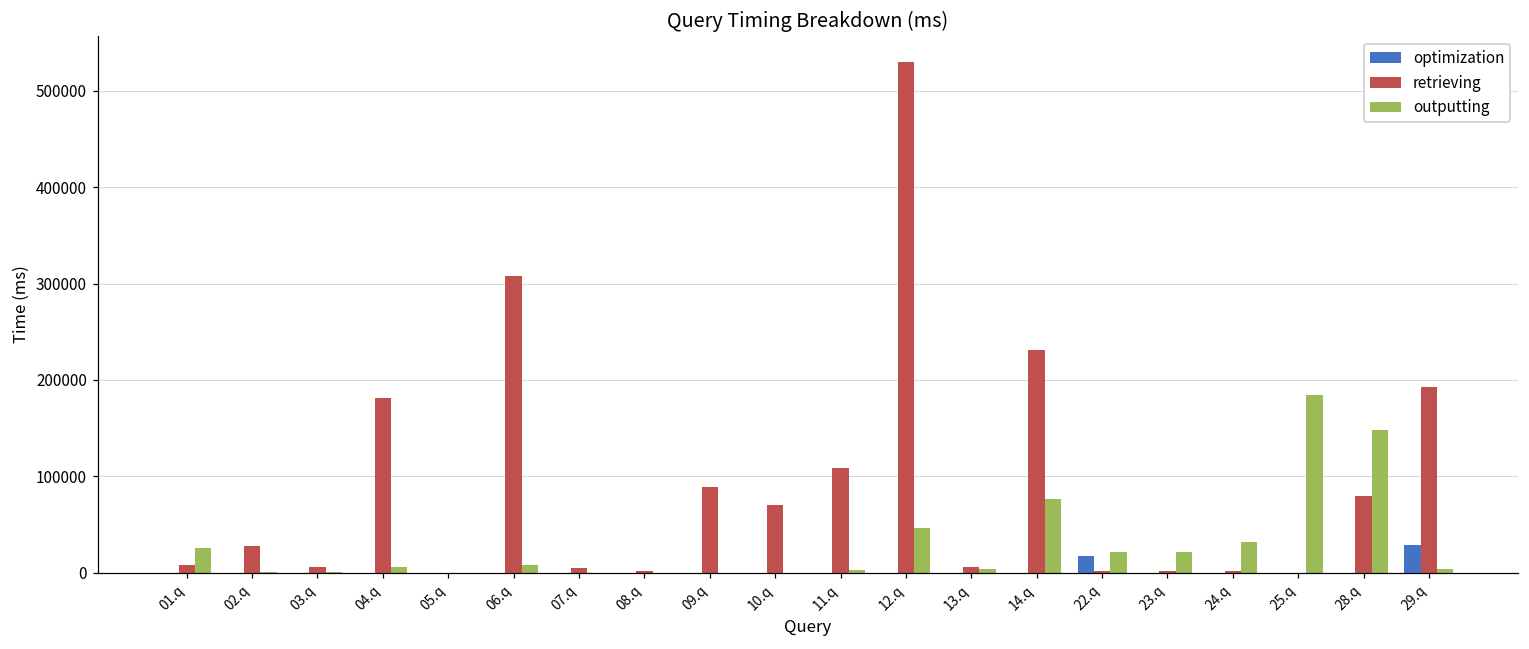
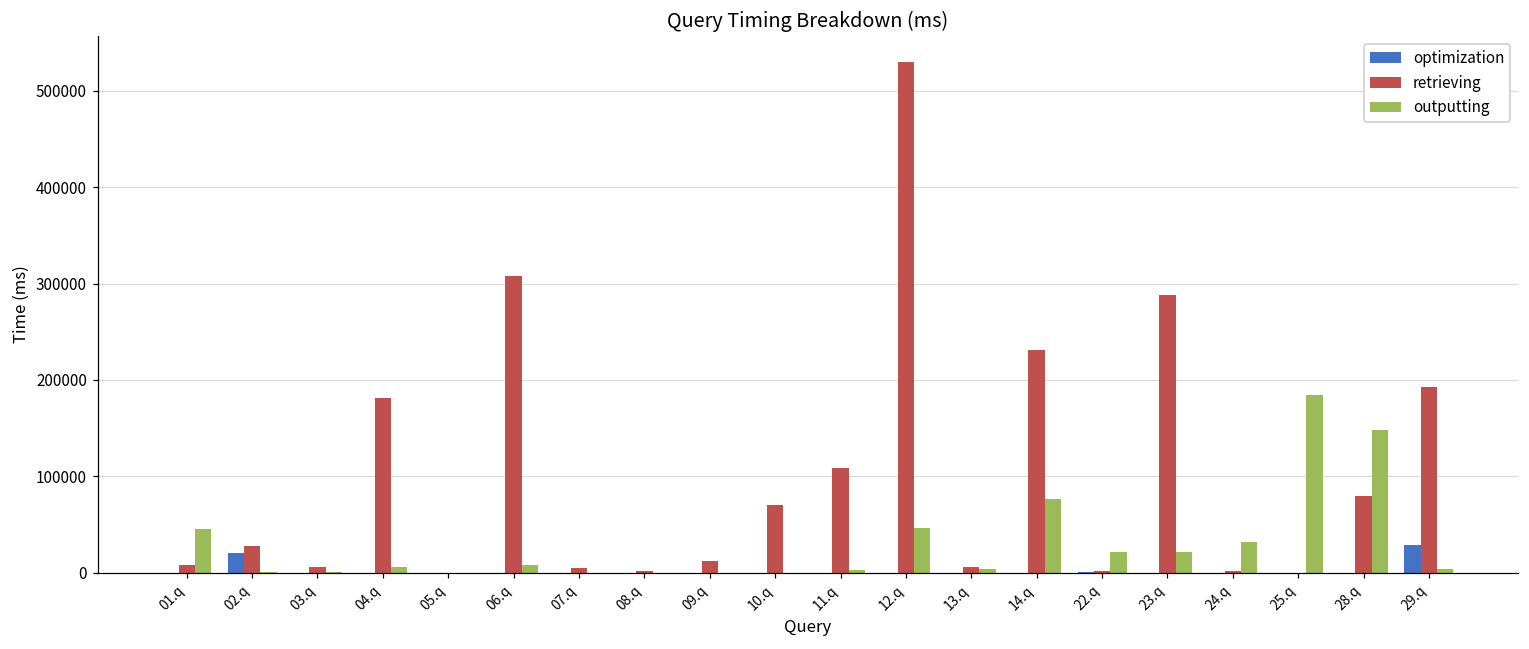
  {
    "optimization": {
-     "02.q": 0,
-     "22.q": 20000,
+     "02.q": 20000,
+     "22.q": 0,
      "29.q": 30000
    },
    "retrieving": {
      "01.q": 10000,
      "02.q": 30000,
      "03.q": 10000,
      "04.q": 180000,
      "06.q": 310000,
      "07.q": 10000,
-     "09.q": 90000,
+     "09.q": 10000,
      "10.q": 70000,
      "11.q": 110000,
      "12.q": 530000,
      "13.q": 10000,
      "14.q": 230000,
-     "23.q": 0,
+     "23.q": 290000,
      "28.q": 80000,
      "29.q": 190000
    },
    "outputting": {
-     "01.q": 30000,
+     "01.q": 40000,
      "04.q": 10000,
      "06.q": 10000,
      "12.q": 50000,
      "13.q": 0,
      "14.q": 80000,
      "22.q": 20000,
      "23.q": 20000,
      "24.q": 30000,
      "25.q": 180000,
      "28.q": 150000,
      "29.q": 0
    }
  }
